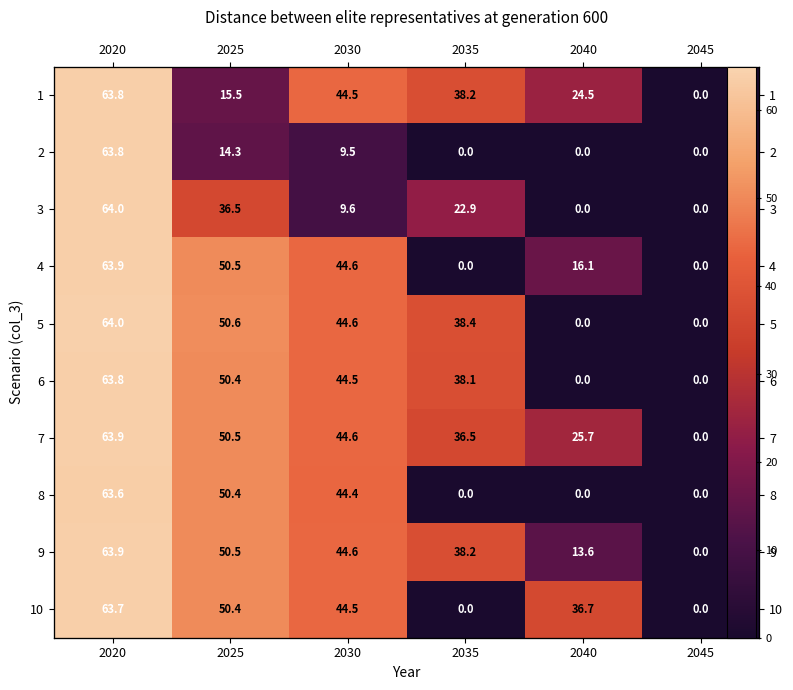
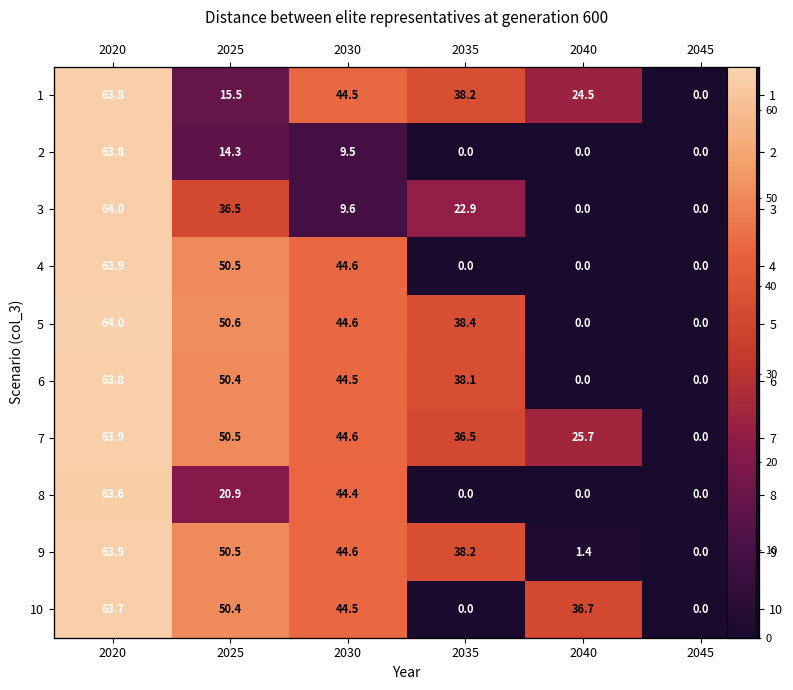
  {
    "1": {
      "2020": 63.8,
      "2025": 15.5,
      "2030": 44.5,
      "2035": 38.2,
      "2040": 24.5,
      "2045": 0.0
    },
    "2": {
      "2020": 63.8,
      "2025": 14.3,
      "2030": 9.5,
      "2035": 0.0,
      "2040": 0.0,
      "2045": 0.0
    },
    "3": {
      "2020": 64.0,
      "2025": 36.5,
      "2030": 9.6,
      "2035": 22.9,
      "2040": 0.0,
      "2045": 0.0
    },
    "4": {
      "2020": 63.9,
      "2025": 50.5,
      "2030": 44.6,
      "2035": 0.0,
-     "2040": 16.1,
+     "2040": 0.0,
      "2045": 0.0
    },
    "5": {
      "2020": 64.0,
      "2025": 50.6,
      "2030": 44.6,
      "2035": 38.4,
      "2040": 0.0,
      "2045": 0.0
    },
    "6": {
      "2020": 63.8,
      "2025": 50.4,
      "2030": 44.5,
      "2035": 38.1,
      "2040": 0.0,
      "2045": 0.0
    },
    "7": {
      "2020": 63.9,
      "2025": 50.5,
      "2030": 44.6,
      "2035": 36.5,
      "2040": 25.7,
      "2045": 0.0
    },
    "8": {
      "2020": 63.6,
-     "2025": 50.4,
+     "2025": 20.9,
      "2030": 44.4,
      "2035": 0.0,
      "2040": 0.0,
      "2045": 0.0
    },
    "9": {
      "2020": 63.9,
      "2025": 50.5,
      "2030": 44.6,
      "2035": 38.2,
-     "2040": 13.6,
+     "2040": 1.4,
      "2045": 0.0
    },
    "10": {
      "2020": 63.7,
      "2025": 50.4,
      "2030": 44.5,
      "2035": 0.0,
      "2040": 36.7,
      "2045": 0.0
    }
  }
